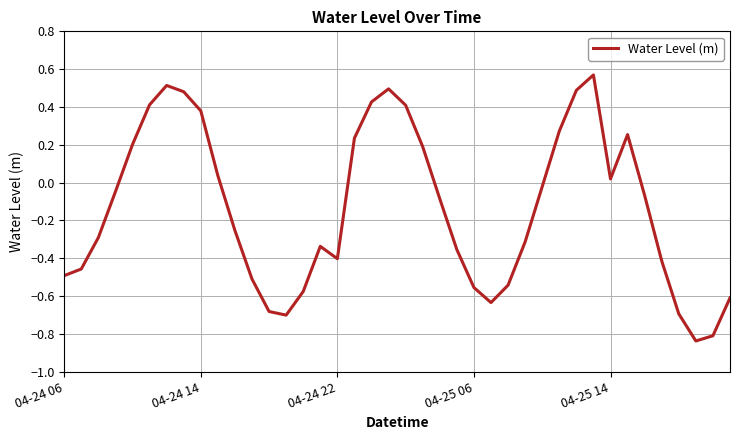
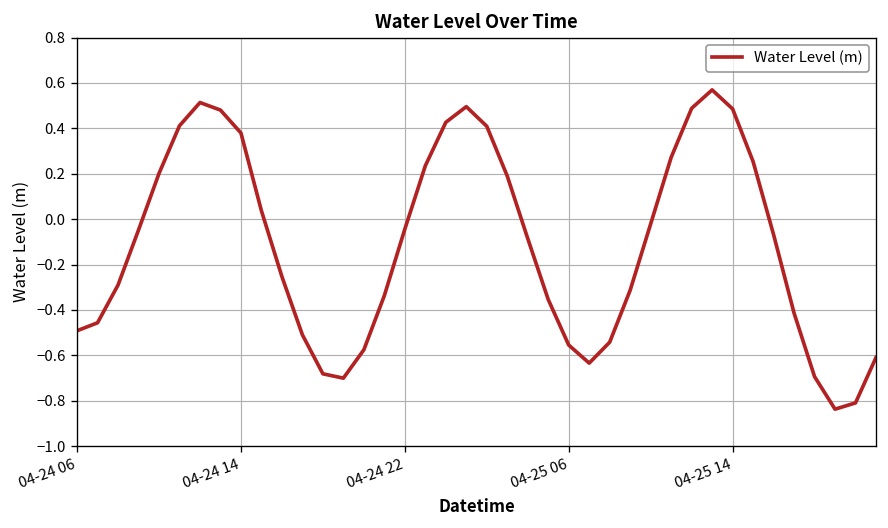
  {
    "04-24 06": -0.49,
    "04-24 14": 0.38,
-   "04-24 22": -0.40,
+   "04-24 22": -0.04,
    "04-25 06": -0.55,
-   "04-25 14": 0.02
+   "04-25 14": 0.49
  }
